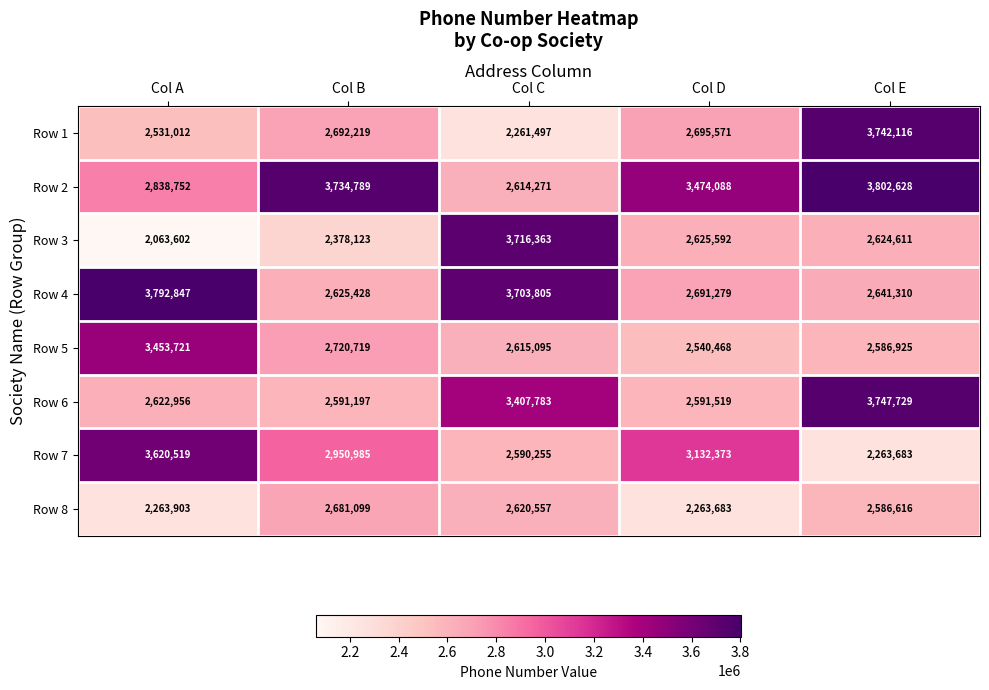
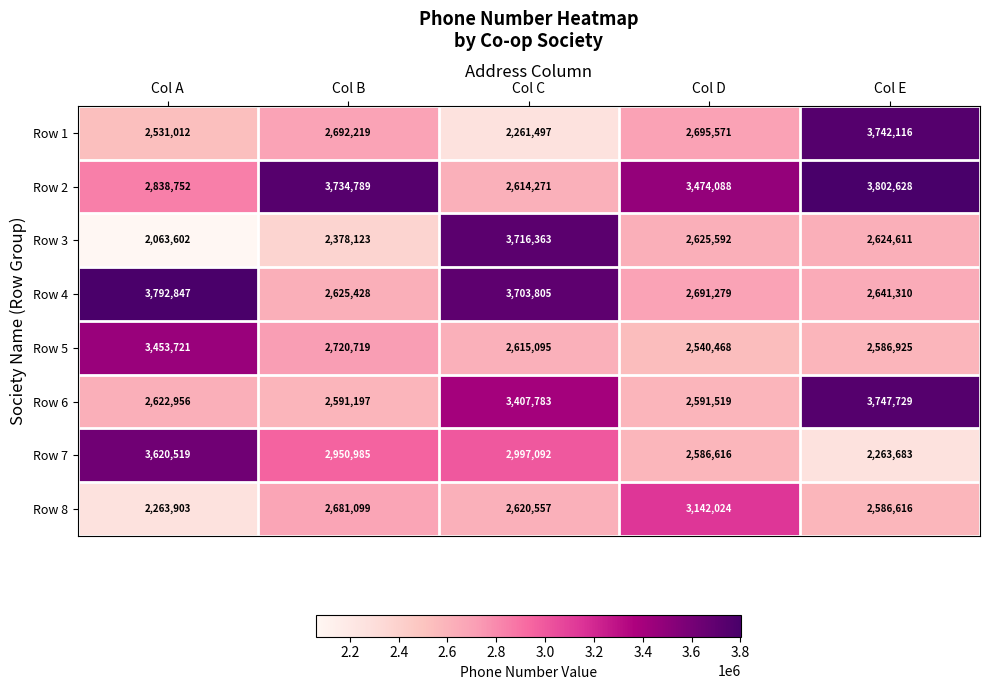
  {
    "Row 1": {
      "Col A": "2,531,012",
      "Col B": "2,692,219",
      "Col C": "2,261,497",
      "Col D": "2,695,571",
      "Col E": "3,742,116"
    },
    "Row 2": {
      "Col A": "2,838,752",
      "Col B": "3,734,789",
      "Col C": "2,614,271",
      "Col D": "3,474,088",
      "Col E": "3,802,628"
    },
    "Row 3": {
      "Col A": "2,063,602",
      "Col B": "2,378,123",
      "Col C": "3,716,363",
      "Col D": "2,625,592",
      "Col E": "2,624,611"
    },
    "Row 4": {
      "Col A": "3,792,847",
      "Col B": "2,625,428",
      "Col C": "3,703,805",
      "Col D": "2,691,279",
      "Col E": "2,641,310"
    },
    "Row 5": {
      "Col A": "3,453,721",
      "Col B": "2,720,719",
      "Col C": "2,615,095",
      "Col D": "2,540,468",
      "Col E": "2,586,925"
    },
    "Row 6": {
      "Col A": "2,622,956",
      "Col B": "2,591,197",
      "Col C": "3,407,783",
      "Col D": "2,591,519",
      "Col E": "3,747,729"
    },
    "Row 7": {
      "Col A": "3,620,519",
      "Col B": "2,950,985",
-     "Col C": "2,590,255",
-     "Col D": "3,132,373",
+     "Col C": "2,997,092",
+     "Col D": "2,586,616",
      "Col E": "2,263,683"
    },
    "Row 8": {
      "Col A": "2,263,903",
      "Col B": "2,681,099",
      "Col C": "2,620,557",
-     "Col D": "2,263,683",
+     "Col D": "3,142,024",
      "Col E": "2,586,616"
    }
  }
